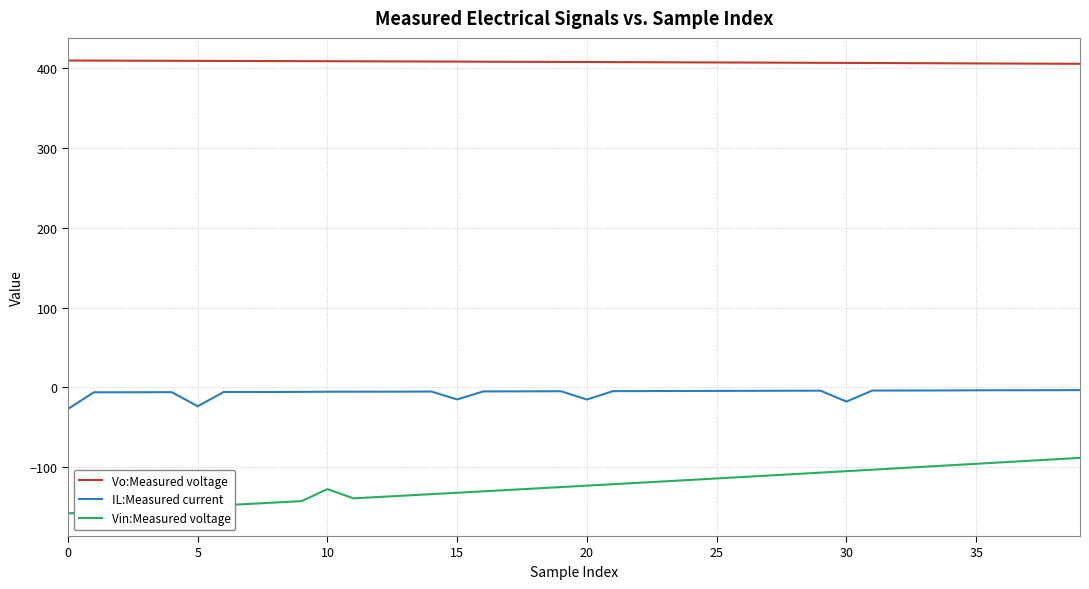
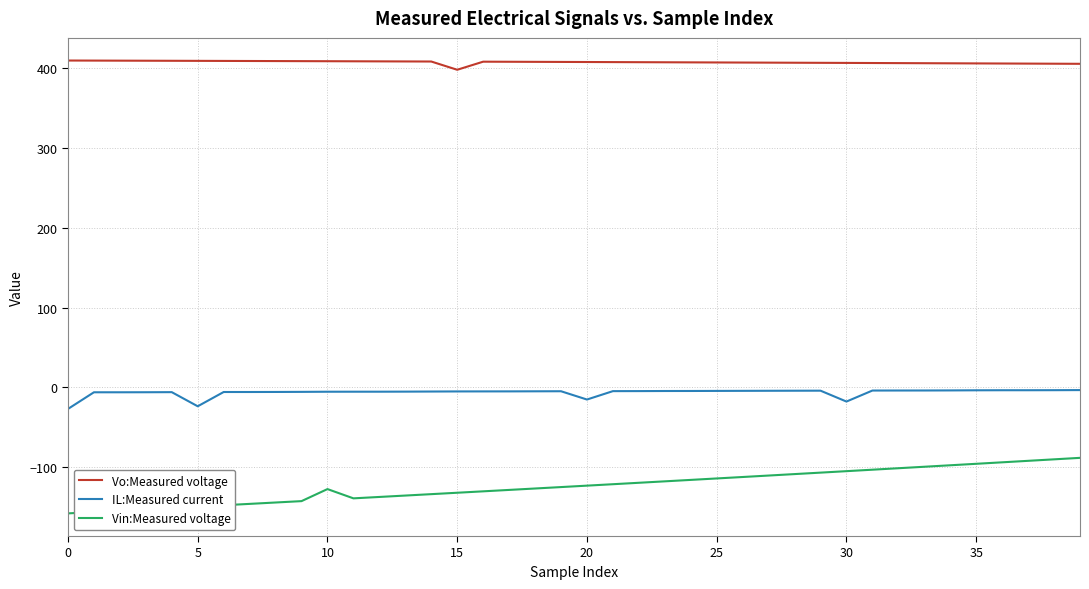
  {
    "Vo:Measured voltage": {
      "0": 410,
      "5": 410,
      "10": 410,
-     "15": 410,
+     "15": 400,
      "20": 410,
      "25": 410,
      "30": 410,
      "35": 410
    },
    "IL:Measured current": {
      "0": -30,
      "5": -20,
      "10": -10,
-     "15": -20,
+     "15": -10,
      "20": -20,
      "25": 0,
      "30": -20,
      "35": 0
    },
    "Vin:Measured voltage": {
      "0": -160,
      "10": -130,
      "15": -130,
      "20": -120,
      "25": -110,
      "30": -110,
      "35": -100
    }
  }
